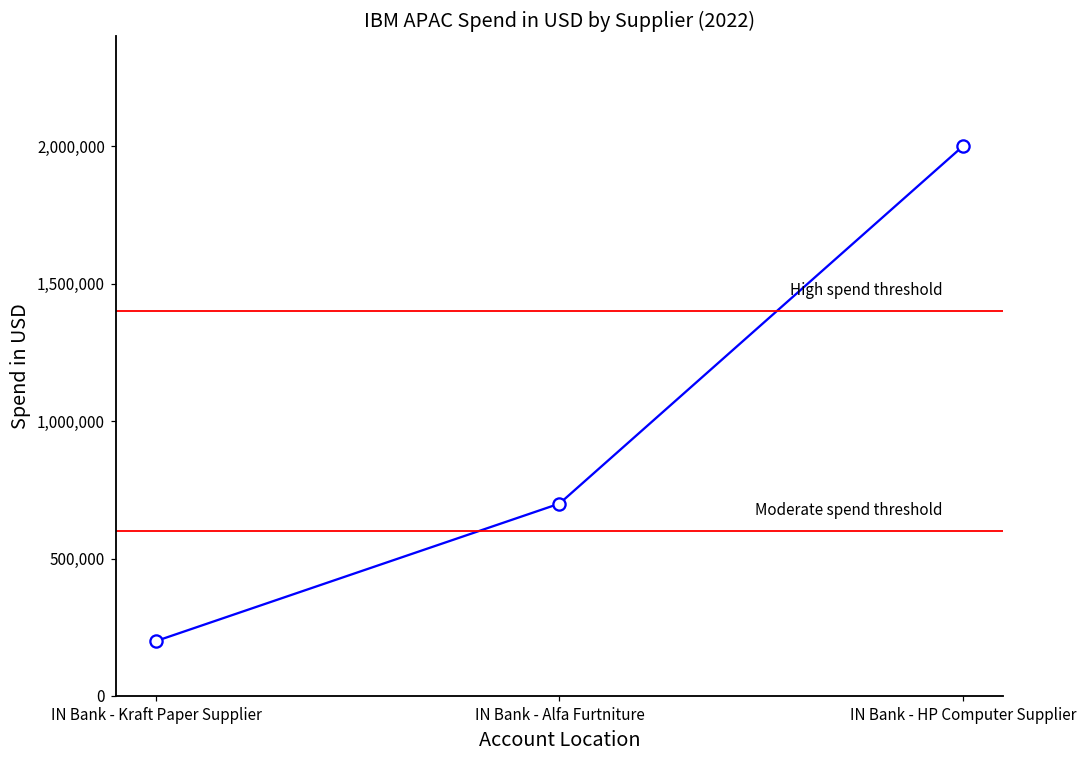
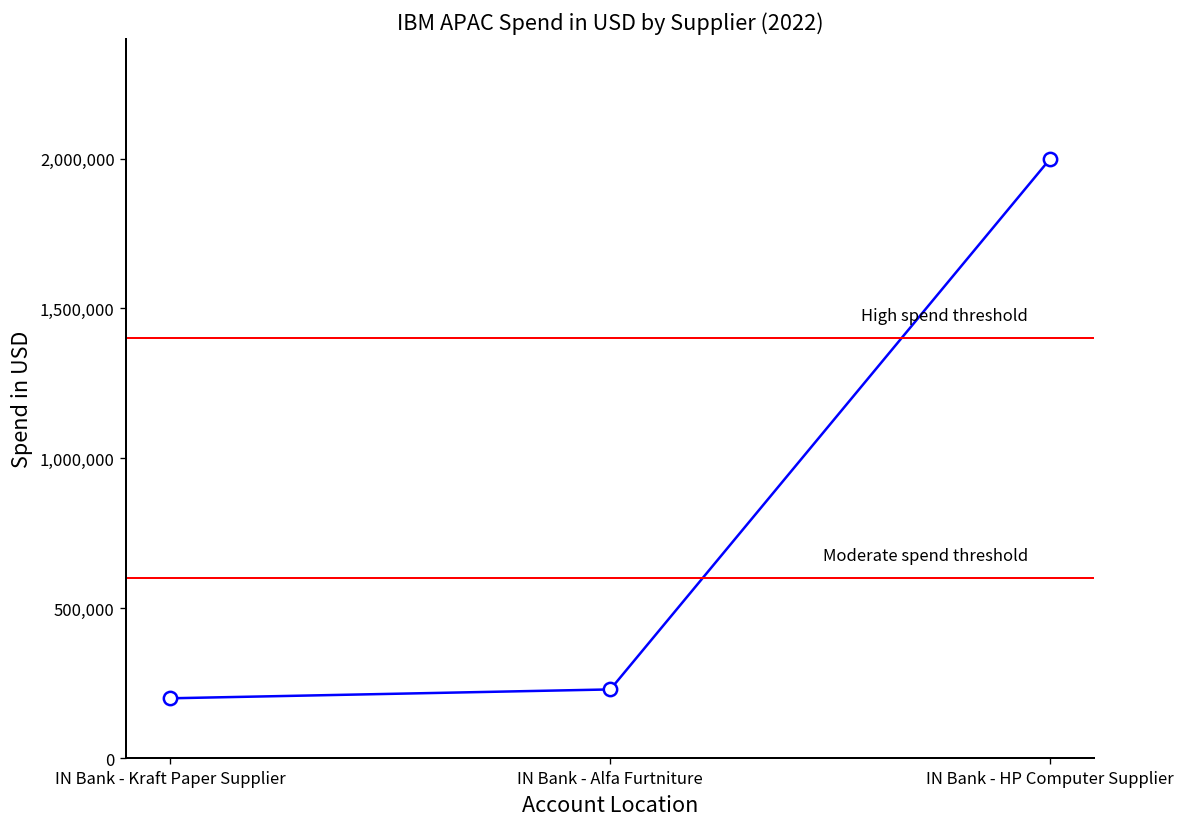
  {
    "IN Bank - Kraft Paper Supplier": "200,000",
-   "IN Bank - Alfa Furtniture": "700,000",
+   "IN Bank - Alfa Furtniture": "230,000",
    "IN Bank - HP Computer Supplier": "2,000,000"
  }
